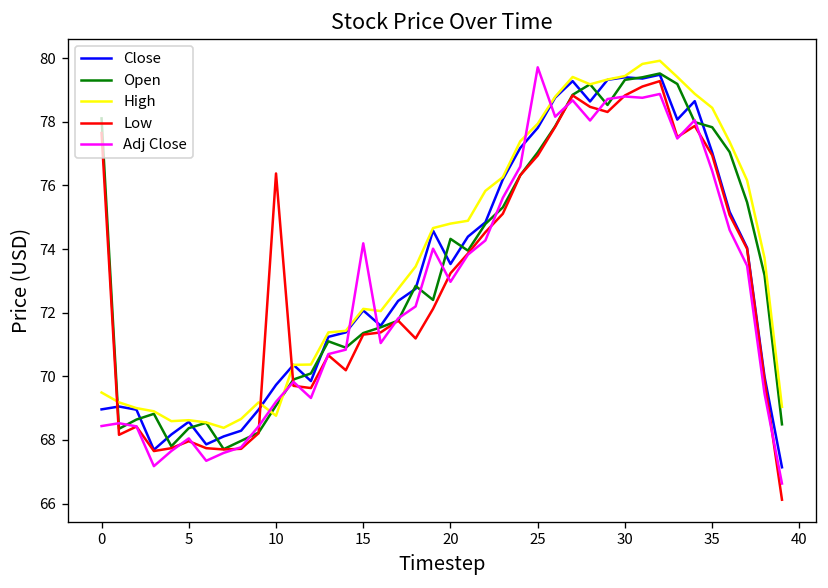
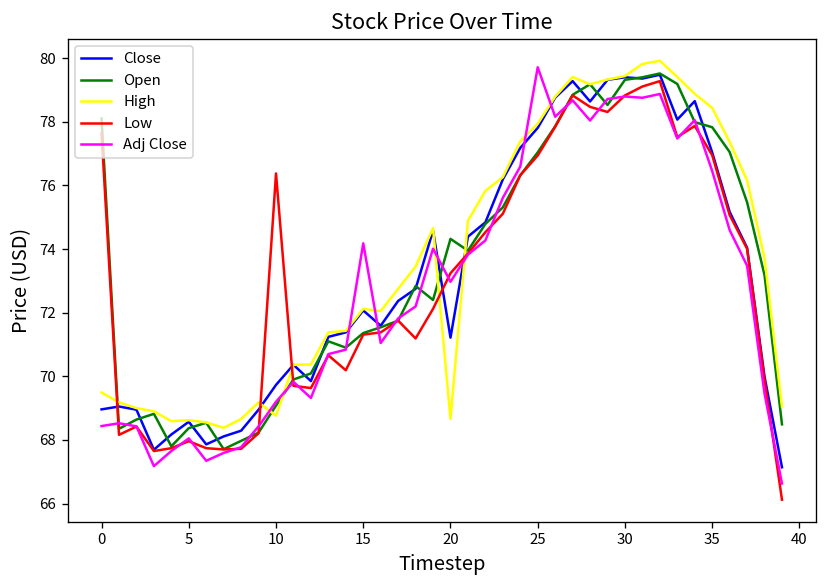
  {
    "Close": {
      "0": 69.0,
      "10": 69.7,
-     "20": 73.5,
+     "20": 71.2,
      "25": 77.8
    },
    "Open": {
      "5": 68.4,
      "10": 69.1,
      "20": 74.3,
      "25": 77.0,
      "35": 77.8
    },
    "High": {
      "0": 69.5,
      "10": 68.8,
-     "20": 74.8,
+     "20": 68.7,
      "25": 77.9,
      "35": 78.4
    },
    "Low": {
      "10": 76.4,
      "20": 73.2,
      "25": 76.9
    },
    "Adj Close": {
      "0": 68.4,
      "10": 69.2,
      "15": 74.2,
      "20": 73.0,
      "25": 79.7,
      "35": 76.5
    }
  }
